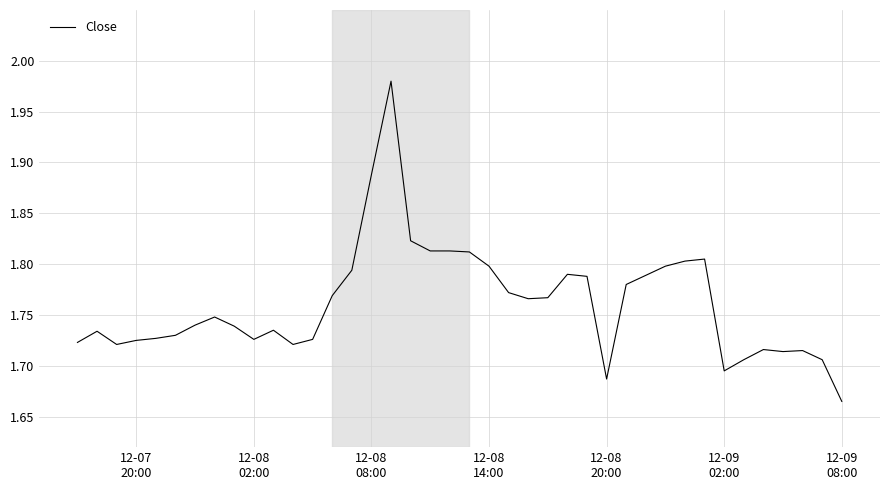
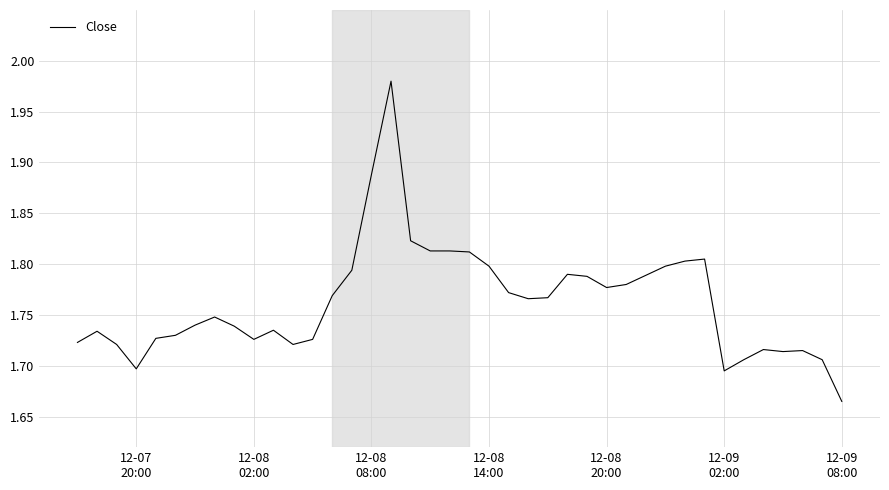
  {
-   "12-07 20:00": 1.725,
+   "12-07 20:00": 1.697,
    "12-08 02:00": 1.726,
    "12-08 08:00": 1.888,
    "12-08 14:00": 1.798,
-   "12-08 20:00": 1.687,
+   "12-08 20:00": 1.777,
    "12-09 02:00": 1.695,
    "12-09 08:00": 1.665
  }
